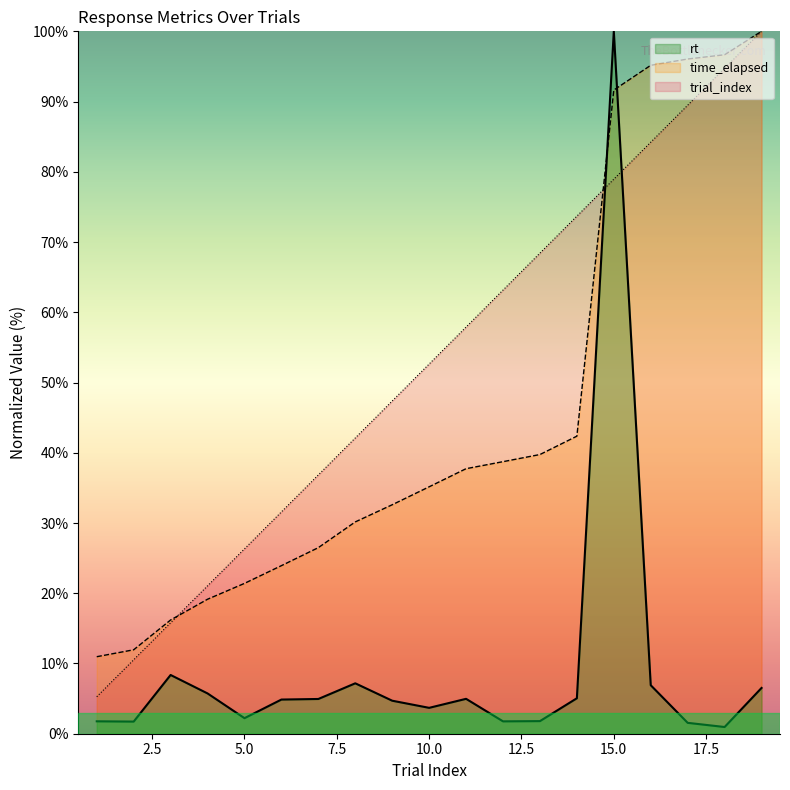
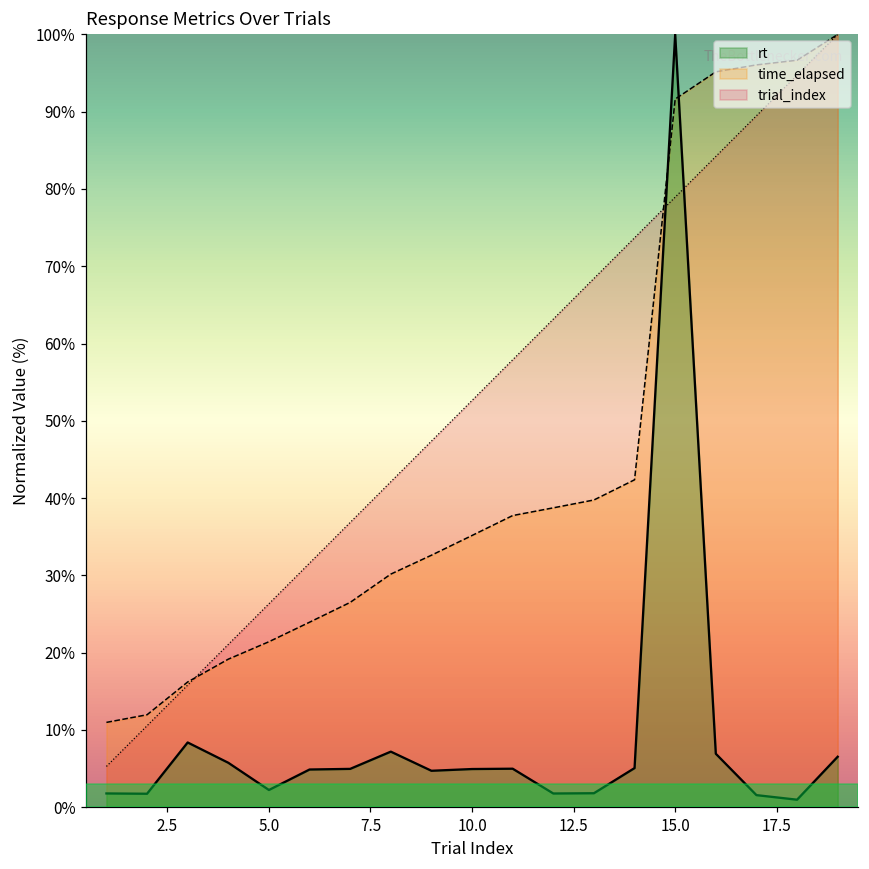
  {
    "rt": {
-     "10.0": "4%",
+     "10.0": "5%",
      "15.0": "100%"
    }
  }
